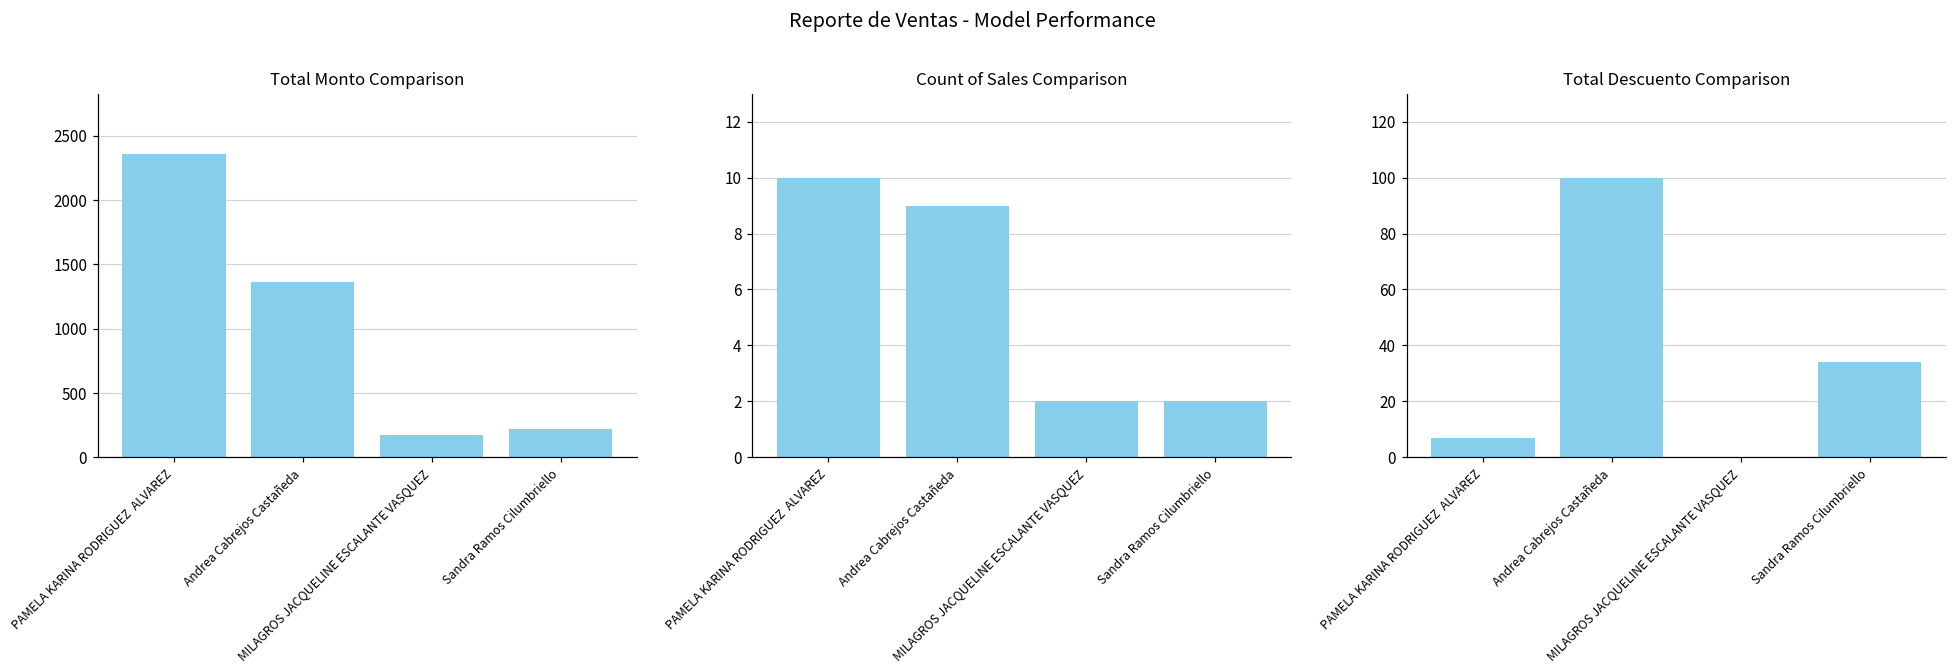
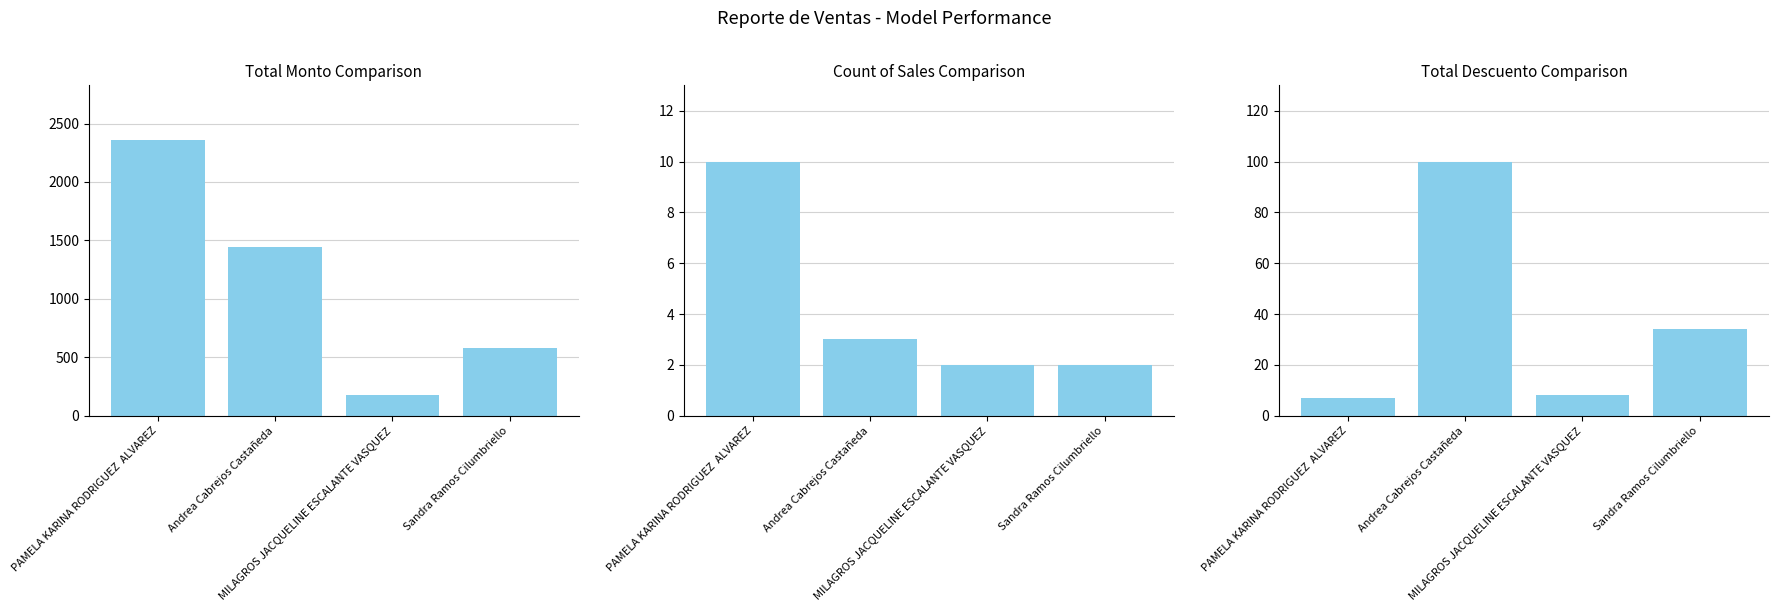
  {
    "Total Monto Comparison": {
      "PAMELA KARINA RODRIGUEZ ALVAREZ": 2360,
-     "Andrea Cabrejos Castañeda": 1360,
+     "Andrea Cabrejos Castañeda": 1440,
      "MILAGROS JACQUELINE ESCALANTE VASQUEZ": 180,
-     "Sandra Ramos Cilumbriello": 220
+     "Sandra Ramos Cilumbriello": 580
    },
    "Count of Sales Comparison": {
      "PAMELA KARINA RODRIGUEZ ALVAREZ": 10,
-     "Andrea Cabrejos Castañeda": 9,
+     "Andrea Cabrejos Castañeda": 3,
      "MILAGROS JACQUELINE ESCALANTE VASQUEZ": 2,
      "Sandra Ramos Cilumbriello": 2
    },
    "Total Descuento Comparison": {
      "PAMELA KARINA RODRIGUEZ ALVAREZ": 7,
      "Andrea Cabrejos Castañeda": 100,
-     "MILAGROS JACQUELINE ESCALANTE VASQUEZ": 0,
+     "MILAGROS JACQUELINE ESCALANTE VASQUEZ": 8,
      "Sandra Ramos Cilumbriello": 34
    }
  }
